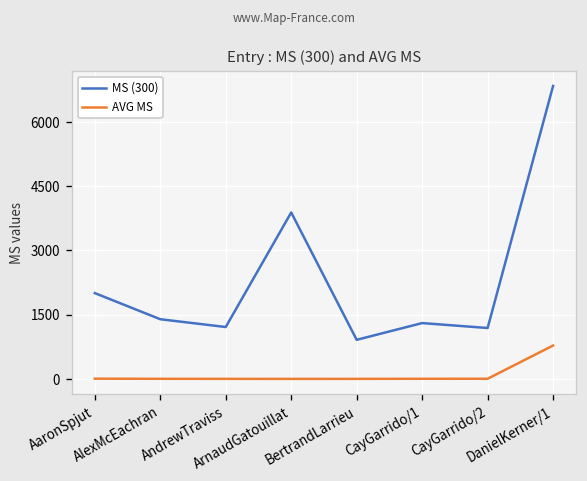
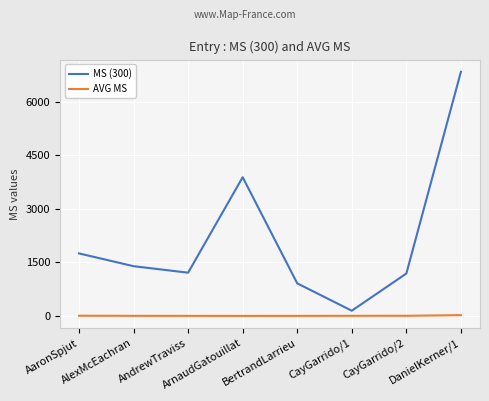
  {
    "MS (300)": {
-     "AaronSpjut": 2000,
+     "AaronSpjut": 1800,
      "AlexMcEachran": 1400,
      "AndrewTraviss": 1200,
      "ArnaudGatouillat": 3900,
      "BertrandLarrieu": 900,
-     "CayGarrido/1": 1300,
+     "CayGarrido/1": 100,
      "CayGarrido/2": 1200,
      "DanielKerner/1": 6800
    },
    "AVG MS": {
      "AaronSpjut": 0,
      "AlexMcEachran": 0,
      "AndrewTraviss": 0,
      "ArnaudGatouillat": 0,
      "BertrandLarrieu": 0,
      "CayGarrido/1": 0,
      "CayGarrido/2": 0,
-     "DanielKerner/1": 800
+     "DanielKerner/1": 0
    }
  }
